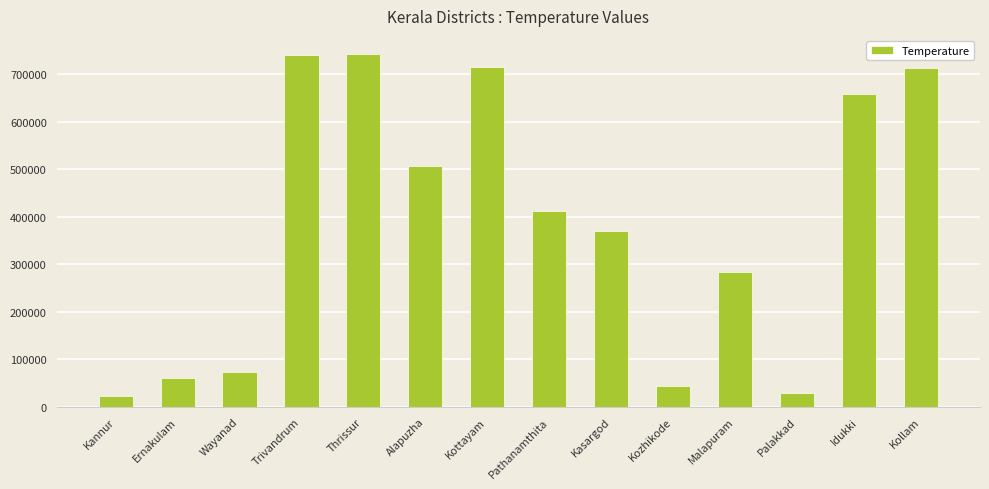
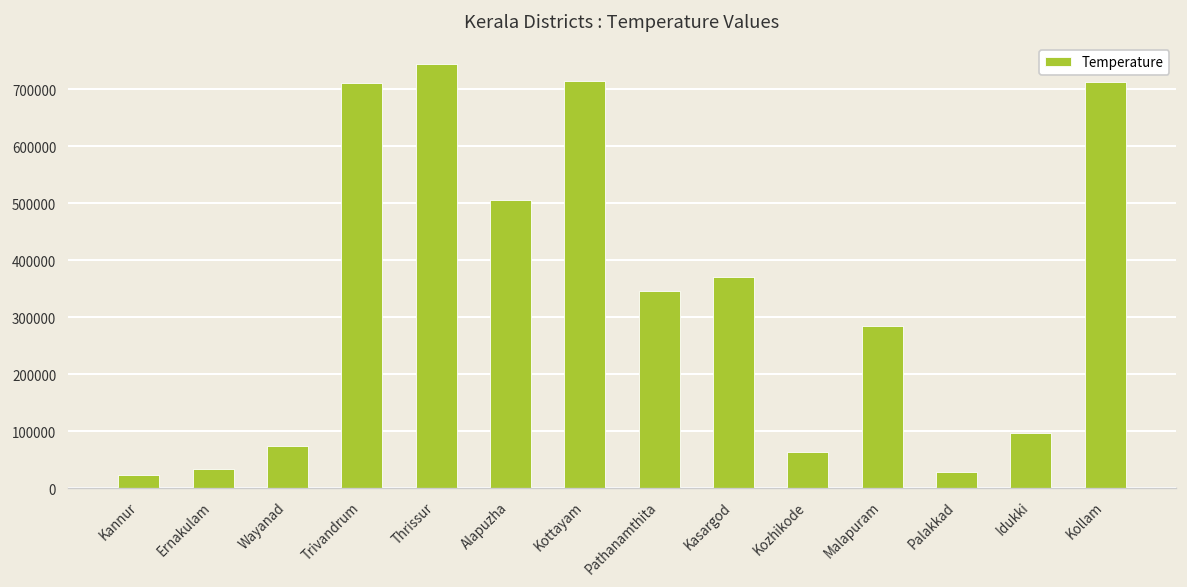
  {
    "Kannur": 20000,
-   "Ernakulam": 60000,
+   "Ernakulam": 30000,
    "Wayanad": 70000,
-   "Trivandrum": 740000,
+   "Trivandrum": 710000,
    "Thrissur": 740000,
    "Alapuzha": 510000,
    "Kottayam": 710000,
-   "Pathanamthita": 410000,
+   "Pathanamthita": 350000,
    "Kasargod": 370000,
-   "Kozhikode": 40000,
+   "Kozhikode": 60000,
    "Malapuram": 280000,
    "Palakkad": 30000,
-   "Idukki": 660000,
+   "Idukki": 100000,
    "Kollam": 710000
  }
